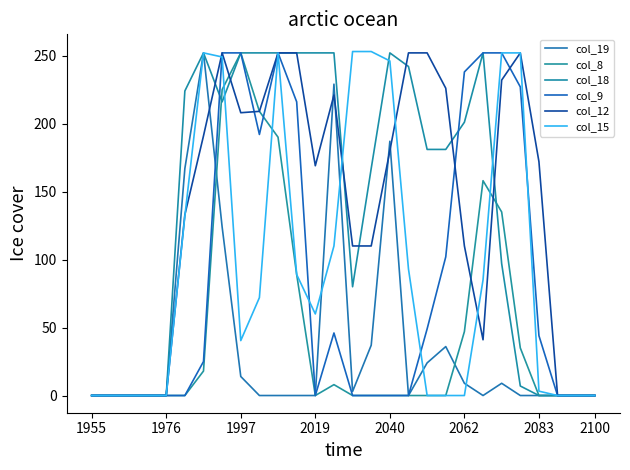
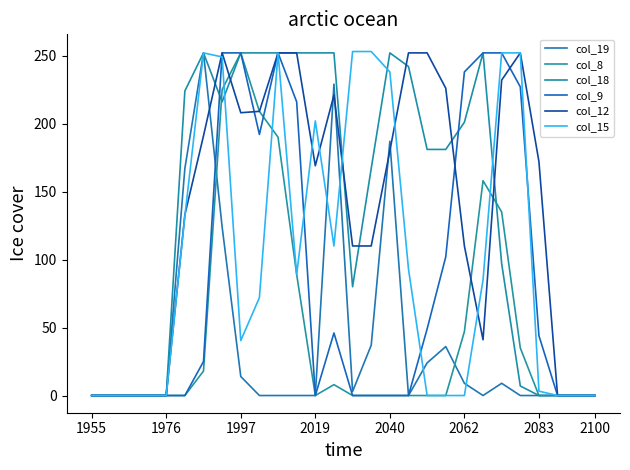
  {
    "col_15": {
      "1997": 40,
-     "2019": 60,
-     "2040": 246,
+     "2019": 202,
+     "2040": 238,
      "2062": 0,
      "2083": 3
    }
  }
